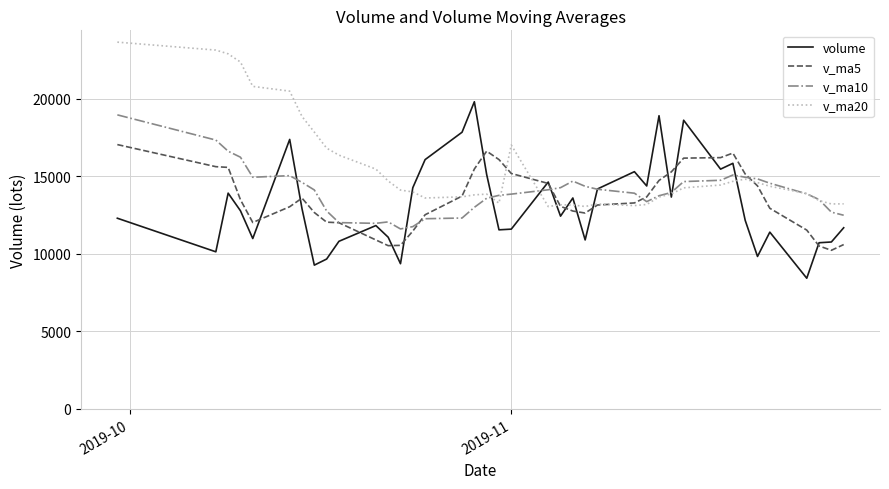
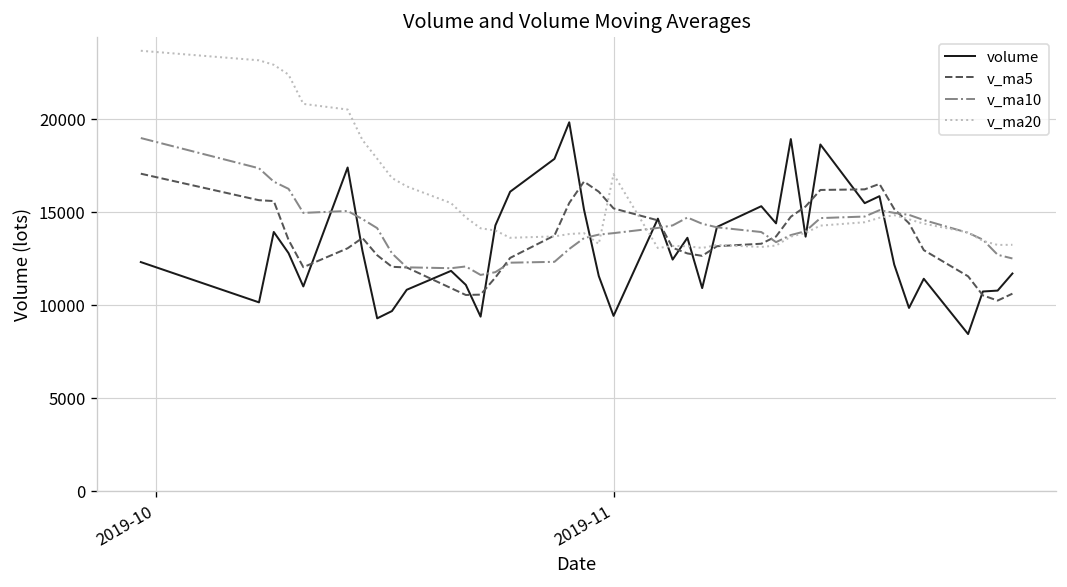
  {
    "volume": {
-     "2019-11": 11600
+     "2019-11": 9400
    },
    "v_ma5": {
      "2019-11": 15200
    },
    "v_ma10": {
      "2019-11": 13800
    },
    "v_ma20": {
      "2019-11": 17000
    }
  }
